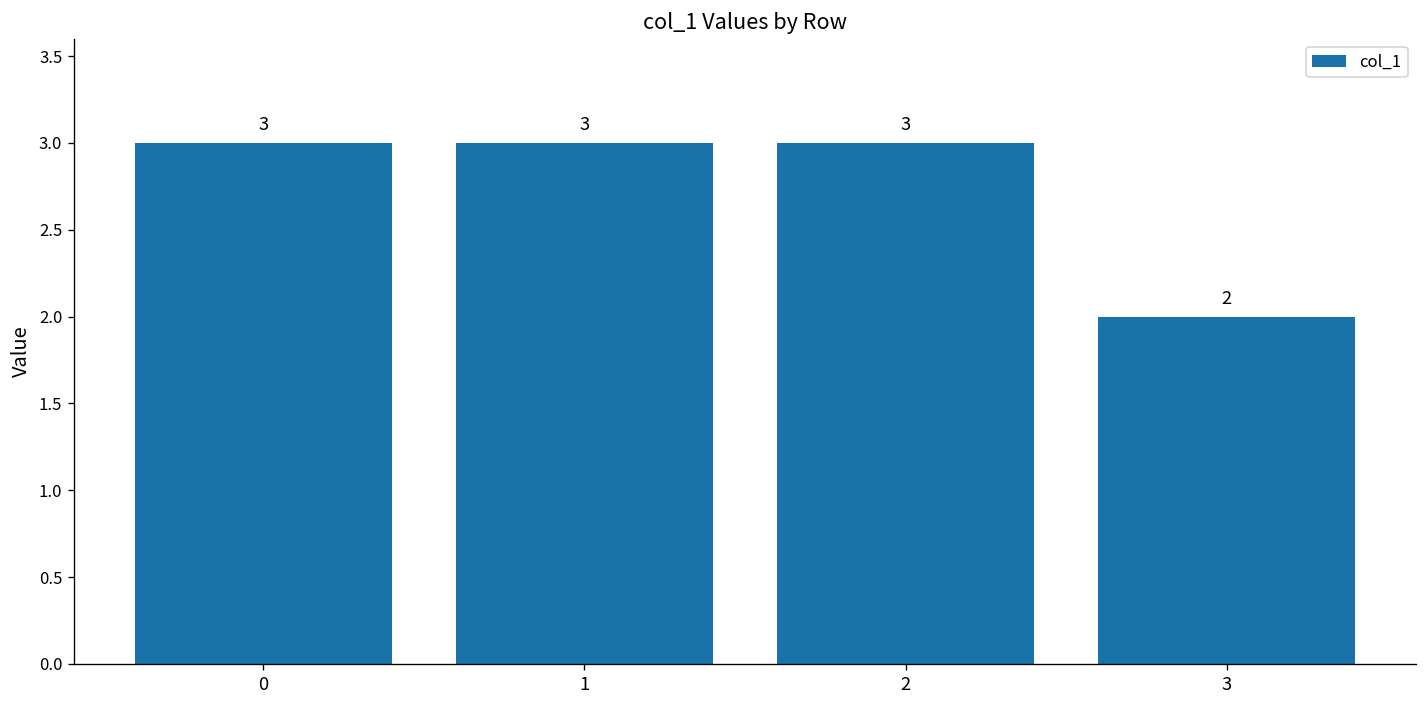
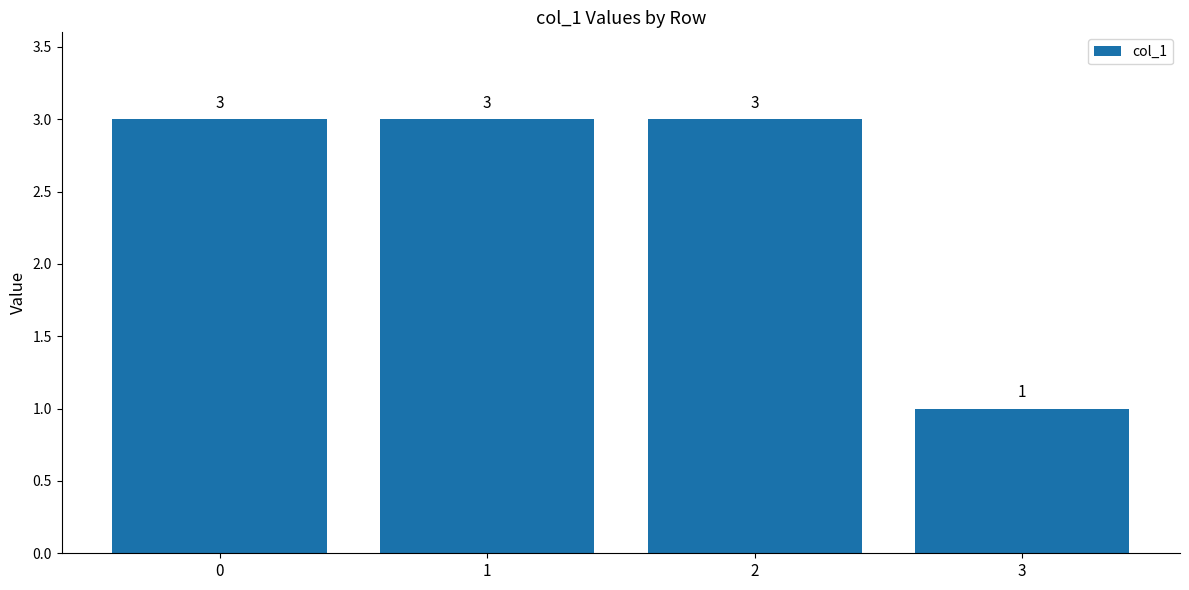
  {
    "0": 3,
    "1": 3,
    "2": 3,
-   "3": 2
+   "3": 1
  }
